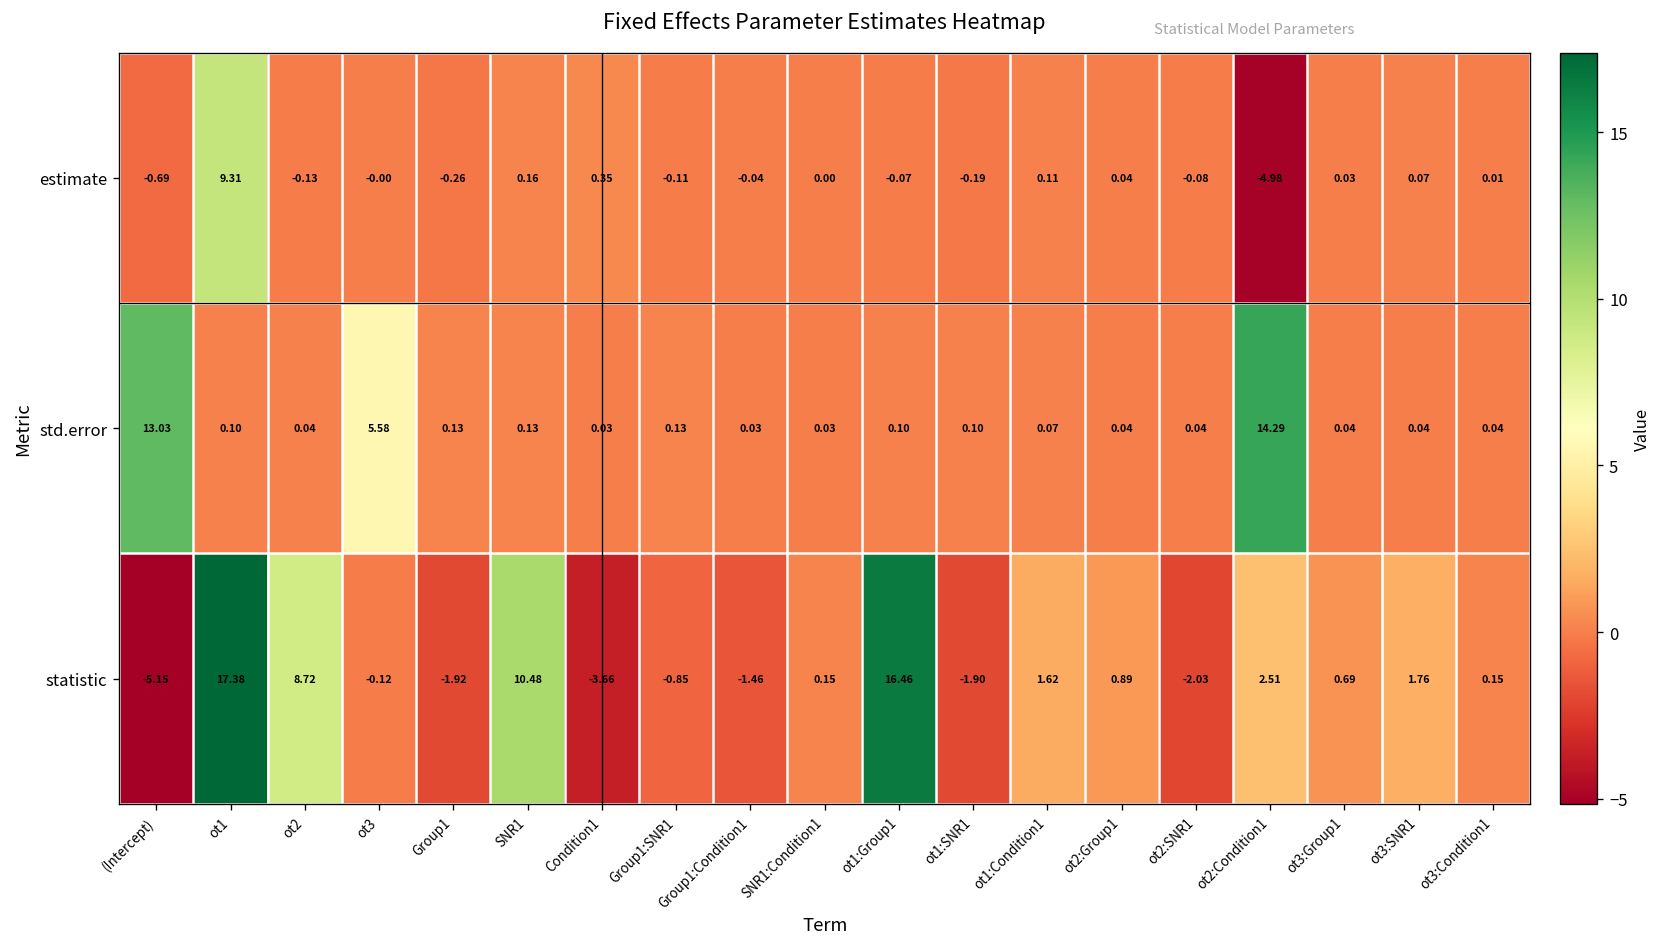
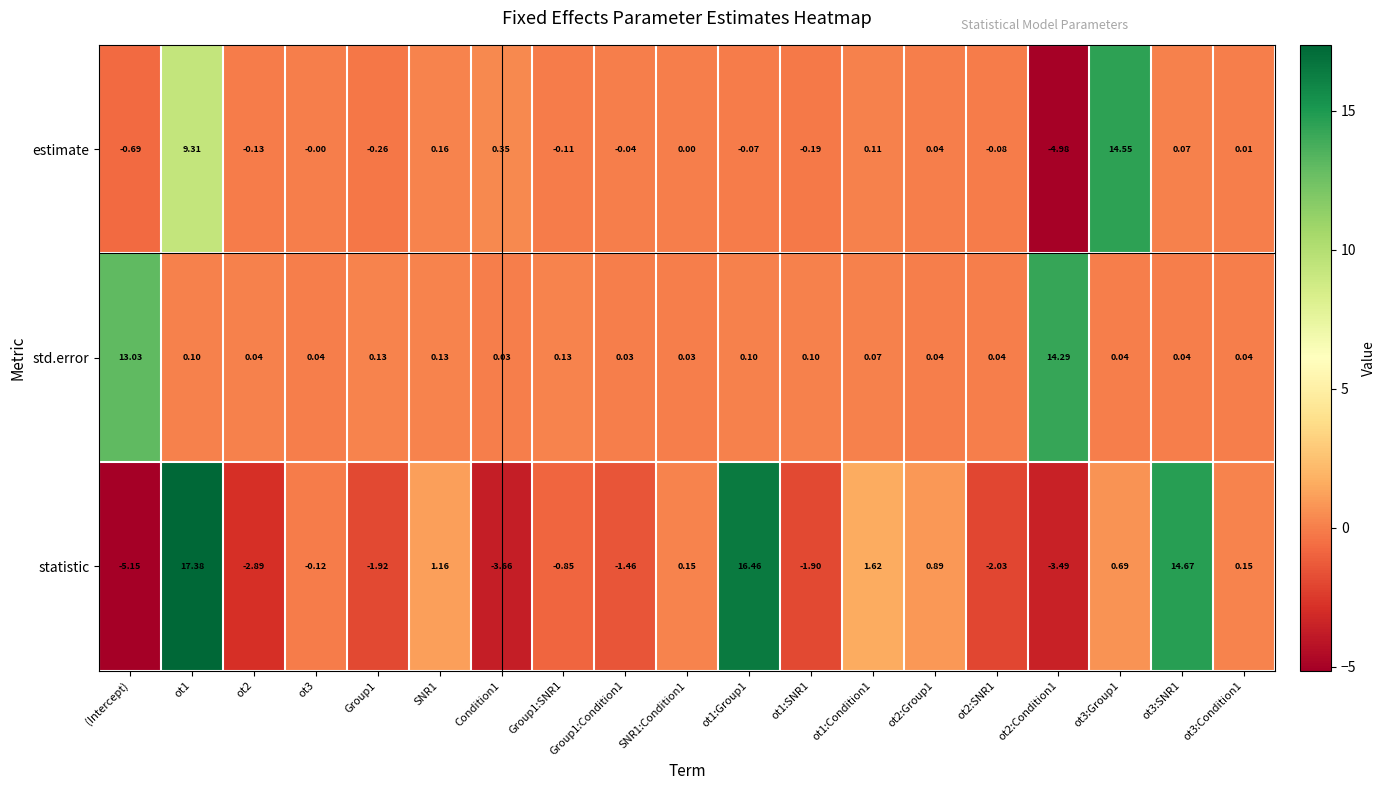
  {
    "estimate": {
      "(Intercept)": -0.69,
      "ot1": 9.31,
      "ot2": -0.13,
      "ot3": -0.00,
      "Group1": -0.26,
      "SNR1": 0.16,
      "Condition1": 0.35,
      "Group1:SNR1": -0.11,
      "Group1:Condition1": -0.04,
      "SNR1:Condition1": 0.00,
      "ot1:Group1": -0.07,
      "ot1:SNR1": -0.19,
      "ot1:Condition1": 0.11,
      "ot2:Group1": 0.04,
      "ot2:SNR1": -0.08,
      "ot2:Condition1": -4.98,
-     "ot3:Group1": 0.03,
+     "ot3:Group1": 14.55,
      "ot3:SNR1": 0.07,
      "ot3:Condition1": 0.01
    },
    "std.error": {
      "(Intercept)": 13.03,
      "ot1": 0.10,
      "ot2": 0.04,
-     "ot3": 5.58,
+     "ot3": 0.04,
      "Group1": 0.13,
      "SNR1": 0.13,
      "Condition1": 0.03,
      "Group1:SNR1": 0.13,
      "Group1:Condition1": 0.03,
      "SNR1:Condition1": 0.03,
      "ot1:Group1": 0.10,
      "ot1:SNR1": 0.10,
      "ot1:Condition1": 0.07,
      "ot2:Group1": 0.04,
      "ot2:SNR1": 0.04,
      "ot2:Condition1": 14.29,
      "ot3:Group1": 0.04,
      "ot3:SNR1": 0.04,
      "ot3:Condition1": 0.04
    },
    "statistic": {
      "(Intercept)": -5.15,
      "ot1": 17.38,
-     "ot2": 8.72,
+     "ot2": -2.89,
      "ot3": -0.12,
      "Group1": -1.92,
-     "SNR1": 10.48,
+     "SNR1": 1.16,
      "Condition1": -3.66,
      "Group1:SNR1": -0.85,
      "Group1:Condition1": -1.46,
      "SNR1:Condition1": 0.15,
      "ot1:Group1": 16.46,
      "ot1:SNR1": -1.90,
      "ot1:Condition1": 1.62,
      "ot2:Group1": 0.89,
      "ot2:SNR1": -2.03,
-     "ot2:Condition1": 2.51,
+     "ot2:Condition1": -3.49,
      "ot3:Group1": 0.69,
-     "ot3:SNR1": 1.76,
+     "ot3:SNR1": 14.67,
      "ot3:Condition1": 0.15
    }
  }
